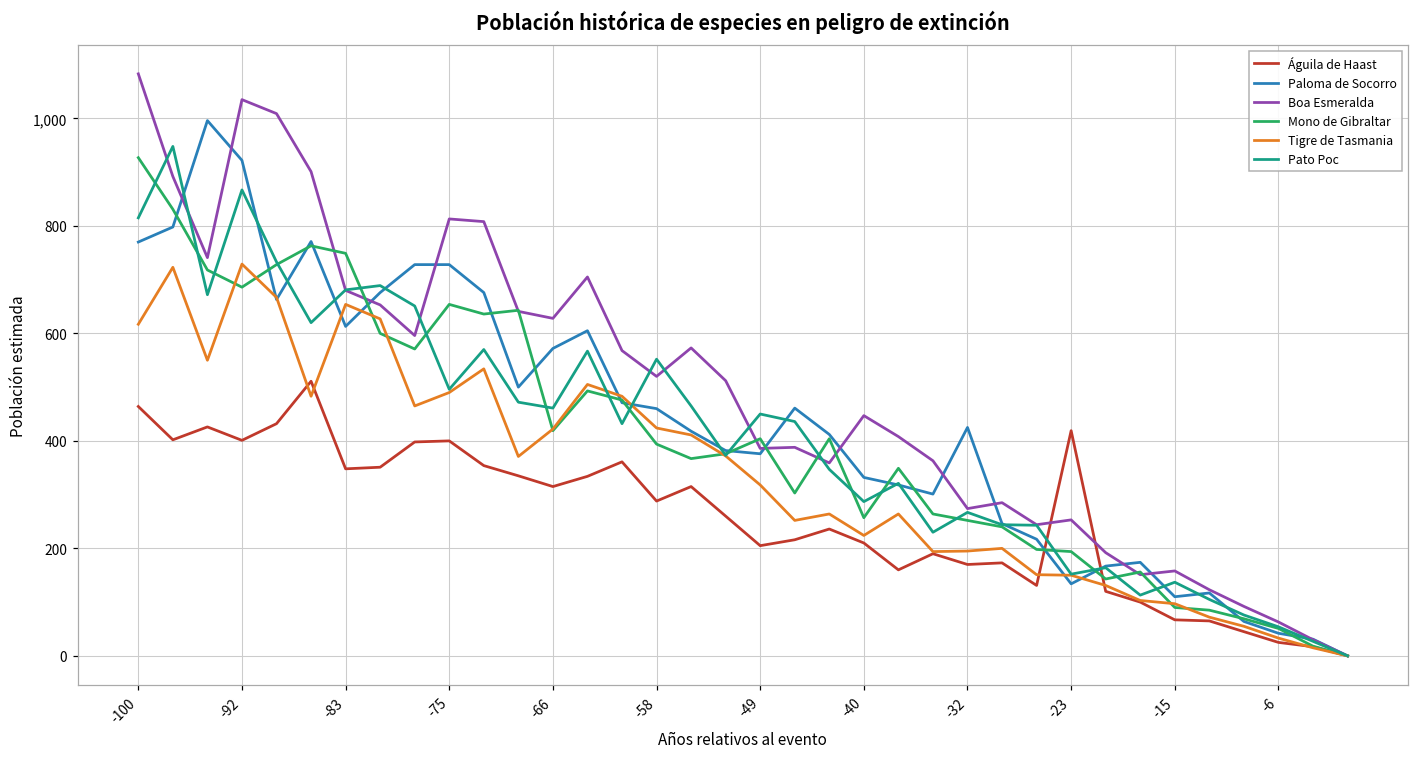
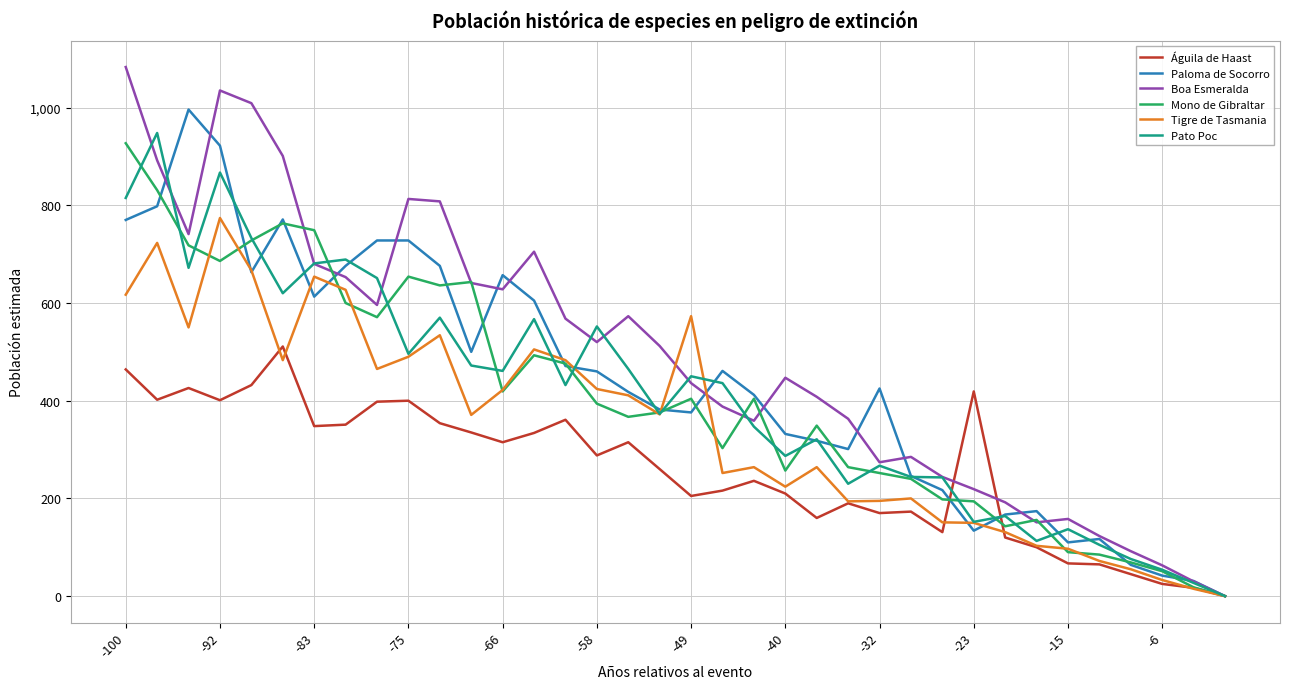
  {
    "Águila de Haast": {
      "-100": "460",
      "-92": "400",
      "-83": "350",
      "-75": "400",
      "-66": "320",
      "-58": "290",
      "-49": "210",
      "-40": "210",
      "-32": "170",
      "-23": "420",
      "-15": "70",
      "-6": "30"
    },
    "Paloma de Socorro": {
      "-100": "770",
      "-92": "920",
      "-83": "610",
      "-75": "730",
-     "-66": "570",
+     "-66": "660",
      "-58": "460",
      "-49": "380",
      "-40": "330",
      "-32": "430",
      "-23": "130",
      "-15": "110",
      "-6": "40"
    },
    "Boa Esmeralda": {
      "-100": "1,080",
      "-92": "1,040",
      "-75": "810",
      "-66": "630",
      "-58": "520",
-     "-49": "390",
+     "-49": "440",
      "-40": "450",
      "-32": "270",
-     "-23": "250",
+     "-23": "220",
      "-15": "160",
      "-6": "60"
    },
    "Tigre de Tasmania": {
      "-100": "620",
-     "-92": "730",
+     "-92": "770",
      "-83": "650",
      "-75": "490",
      "-58": "420",
-     "-49": "320",
+     "-49": "570",
      "-40": "220",
      "-32": "200",
      "-15": "100",
      "-6": "30"
    }
  }
